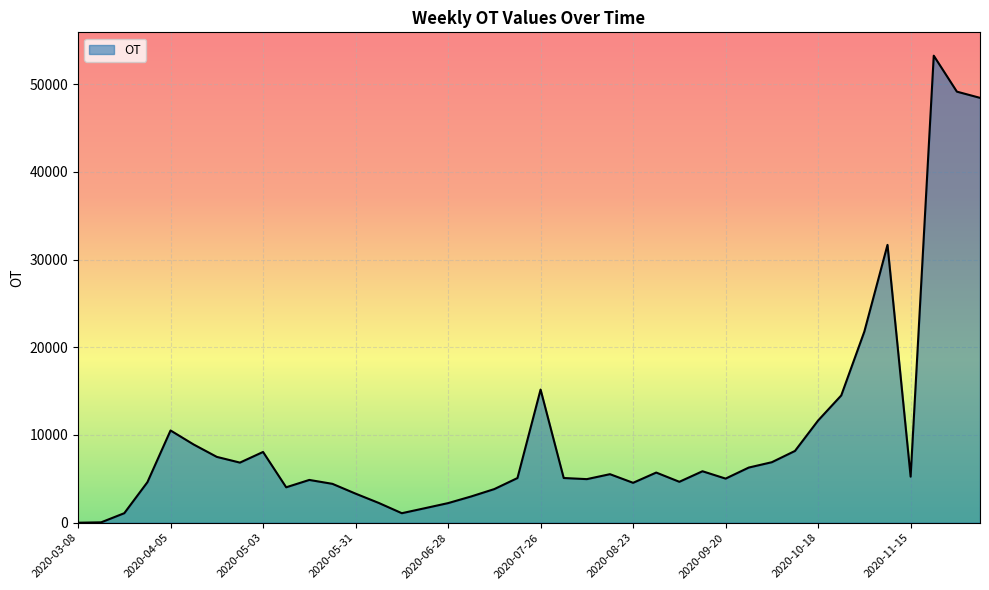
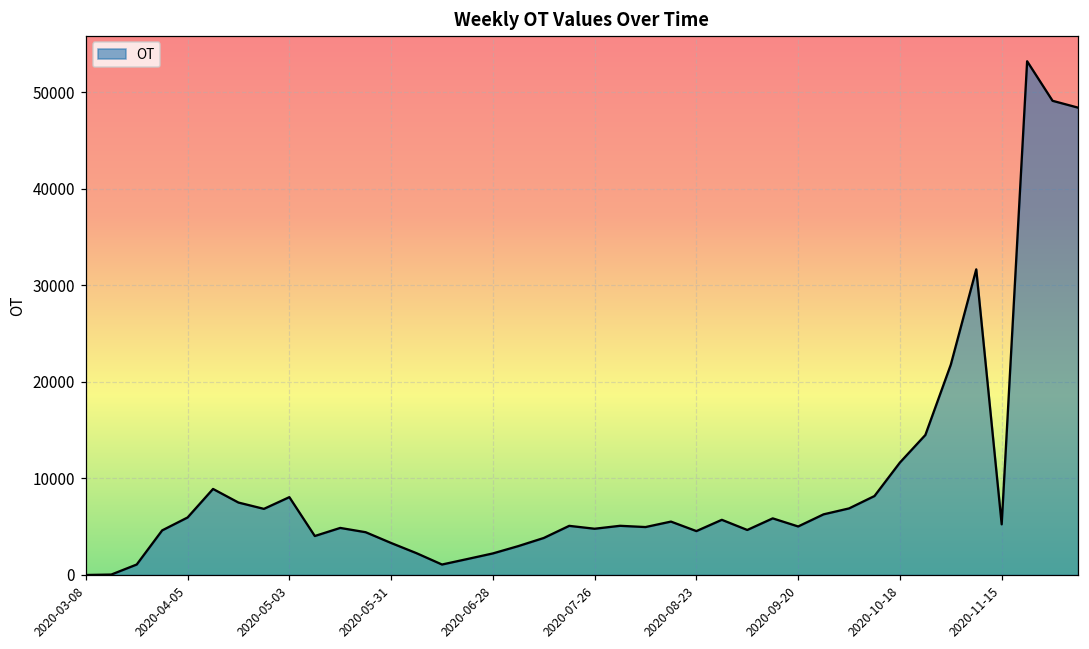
  {
    "2020-03-08": 0,
-   "2020-04-05": 11000,
+   "2020-04-05": 6000,
    "2020-05-03": 8000,
    "2020-05-31": 3000,
    "2020-06-28": 2000,
-   "2020-07-26": 15000,
+   "2020-07-26": 5000,
    "2020-08-23": 5000,
    "2020-09-20": 5000,
    "2020-10-18": 12000,
    "2020-11-15": 5000
  }
